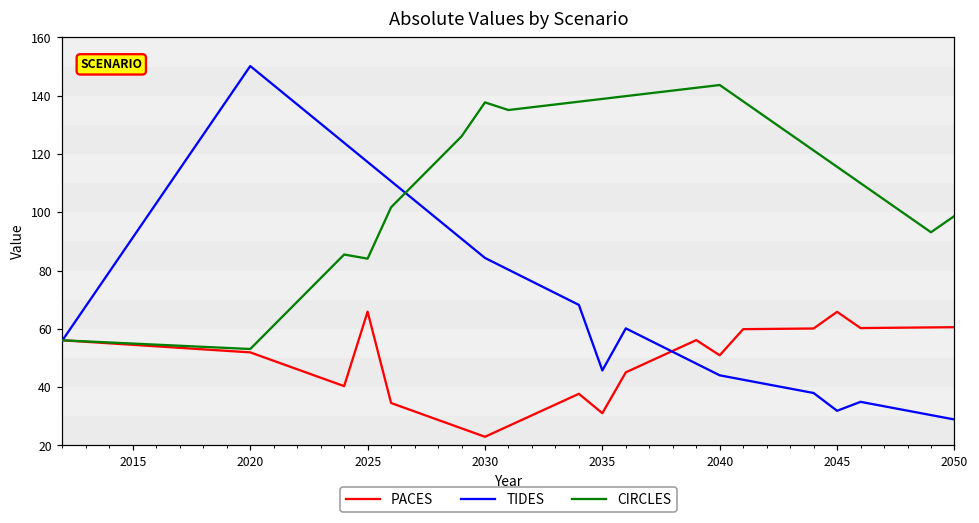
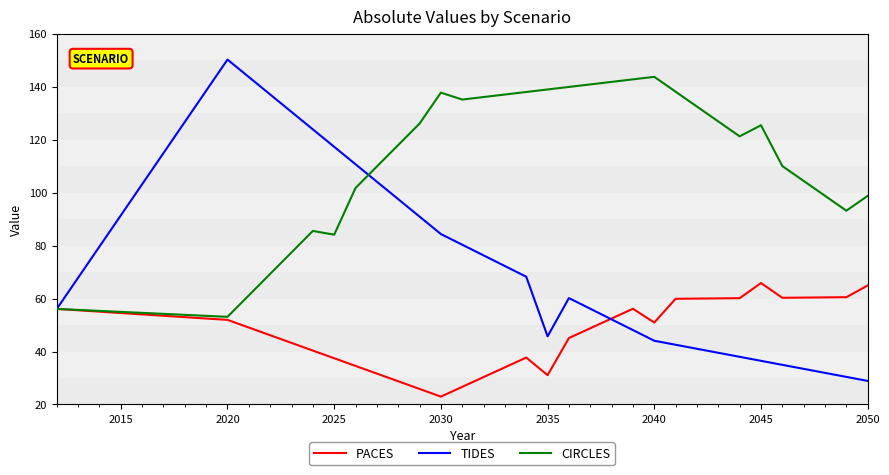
  {
    "PACES": {
      "2020": 52,
-     "2025": 66,
+     "2025": 37,
      "2030": 23,
      "2035": 31,
      "2040": 51,
      "2045": 66,
-     "2050": 61
+     "2050": 65
    },
    "TIDES": {
      "2015": 91,
      "2020": 150,
      "2025": 117,
      "2030": 84,
      "2035": 46,
      "2040": 44,
-     "2045": 32,
+     "2045": 36,
      "2050": 29
    },
    "CIRCLES": {
      "2020": 53,
      "2025": 84,
      "2030": 138,
      "2035": 139,
      "2040": 144,
-     "2045": 116,
+     "2045": 125,
      "2050": 99
    }
  }
